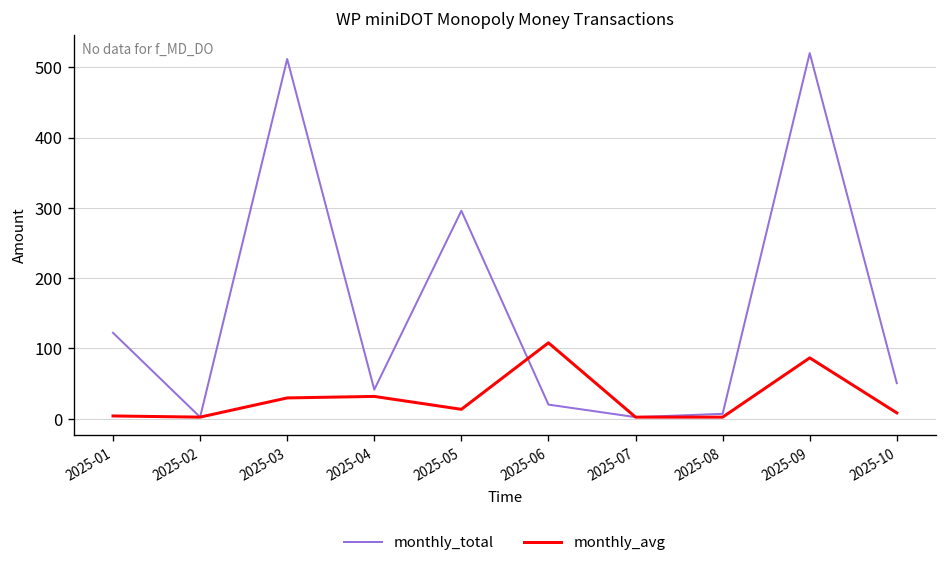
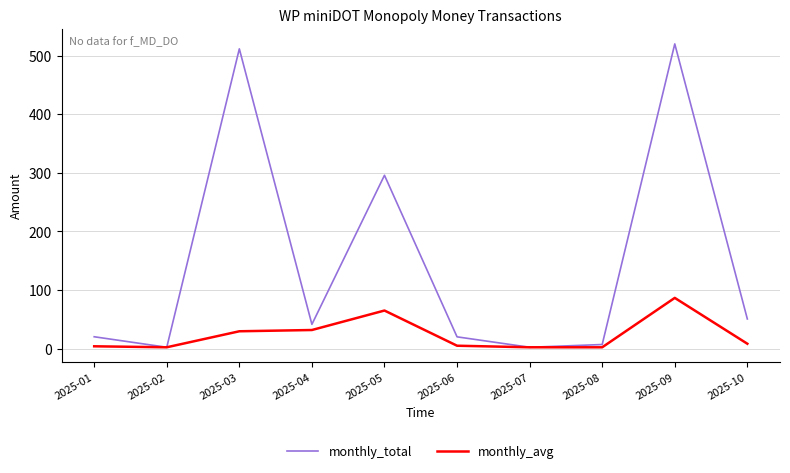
  {
    "monthly_total": {
-     "2025-01": 120,
+     "2025-01": 20,
      "2025-03": 510,
      "2025-04": 40,
      "2025-05": 300,
      "2025-06": 20,
      "2025-08": 10,
      "2025-09": 520,
      "2025-10": 50
    },
    "monthly_avg": {
      "2025-01": 0,
      "2025-03": 30,
      "2025-04": 30,
-     "2025-05": 10,
-     "2025-06": 110,
+     "2025-05": 70,
+     "2025-06": 10,
      "2025-08": 0,
      "2025-09": 90,
      "2025-10": 10
    }
  }
